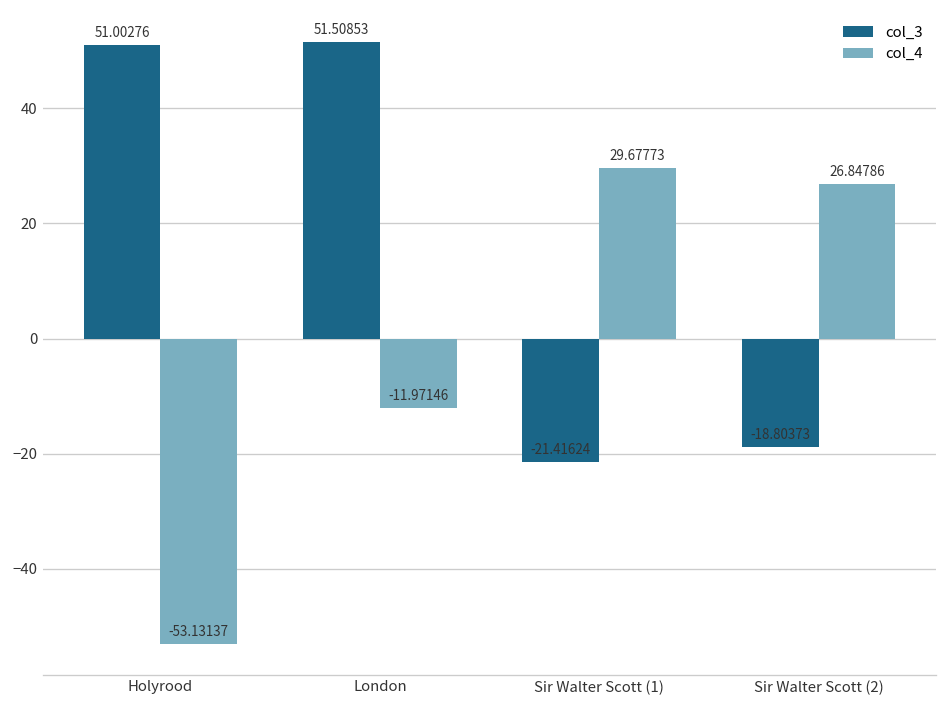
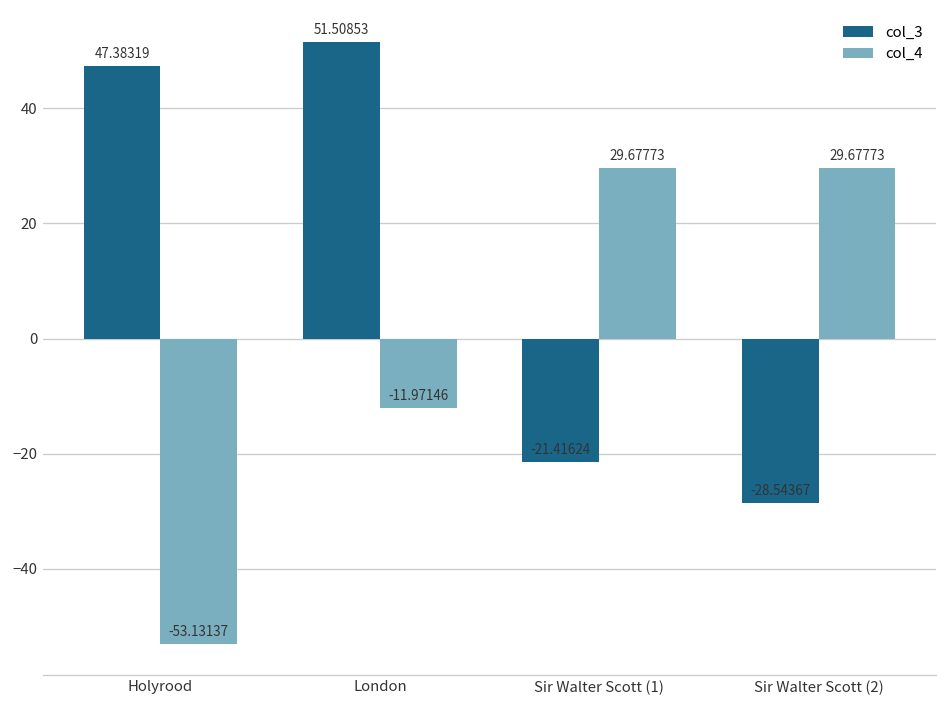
  {
    "col_3": {
-     "Holyrood": 51.00276,
+     "Holyrood": 47.38319,
      "London": 51.50853,
      "Sir Walter Scott (1)": -21.41624,
-     "Sir Walter Scott (2)": -18.80373
+     "Sir Walter Scott (2)": -28.54367
    },
    "col_4": {
      "Holyrood": -53.13137,
      "London": -11.97146,
      "Sir Walter Scott (1)": 29.67773,
-     "Sir Walter Scott (2)": 26.84786
+     "Sir Walter Scott (2)": 29.67773
    }
  }
